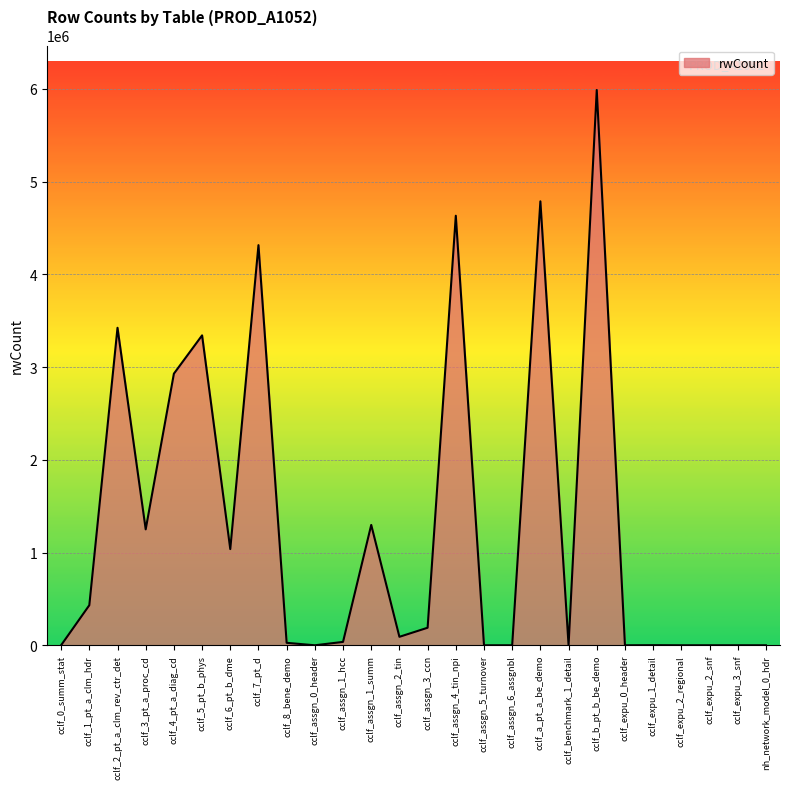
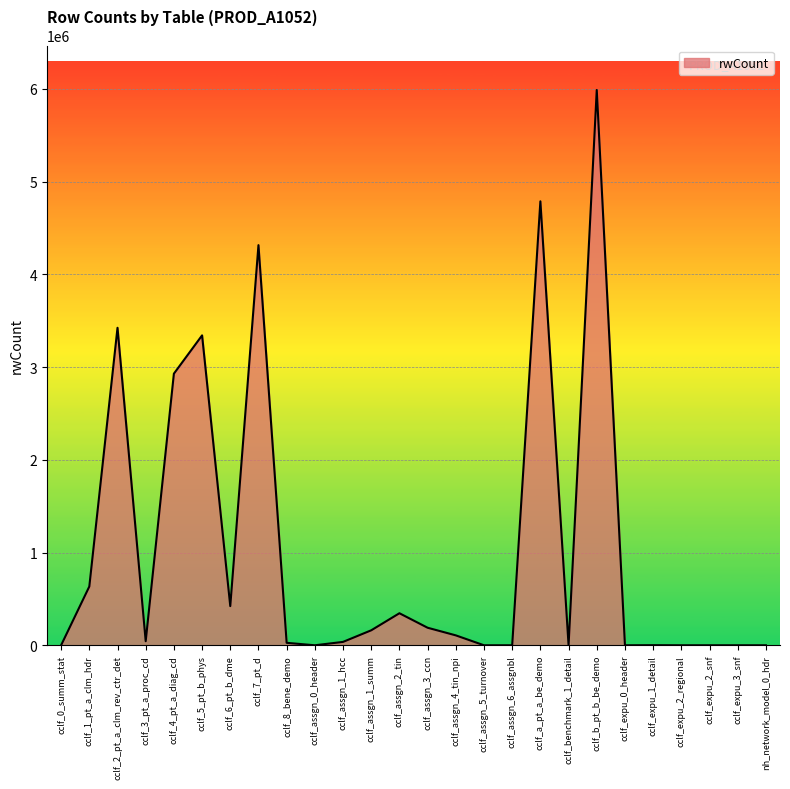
  {
    "cclf_0_summ_stat": 0,
-   "cclf_1_pt_a_clm_hdr": 400000,
+   "cclf_1_pt_a_clm_hdr": 600000,
    "cclf_2_pt_a_clm_rev_ctr_det": 3400000,
-   "cclf_3_pt_a_proc_cd": 1300000,
+   "cclf_3_pt_a_proc_cd": 0,
    "cclf_4_pt_a_diag_cd": 2900000,
    "cclf_5_pt_b_phys": 3300000,
-   "cclf_6_pt_b_dme": 1000000,
+   "cclf_6_pt_b_dme": 400000,
    "cclf_7_pt_d": 4300000,
    "cclf_8_bene_demo": 0,
    "cclf_assgn_0_header": 0,
    "cclf_assgn_1_hcc": 0,
-   "cclf_assgn_1_summ": 1300000,
-   "cclf_assgn_2_tin": 100000,
+   "cclf_assgn_1_summ": 200000,
+   "cclf_assgn_2_tin": 300000,
    "cclf_assgn_3_ccn": 200000,
-   "cclf_assgn_4_tin_npi": 4600000,
+   "cclf_assgn_4_tin_npi": 100000,
    "cclf_assgn_5_turnover": 0,
    "cclf_assgn_6_assgnbl": 0,
    "cclf_a_pt_a_be_demo": 4800000,
    "cclf_benchmark_1_detail": 0,
    "cclf_b_pt_b_be_demo": 6000000,
    "cclf_expu_0_header": 0,
    "cclf_expu_1_detail": 0,
    "cclf_expu_2_regional": 0,
    "cclf_expu_2_snf": 0,
    "cclf_expu_3_snf": 0,
    "nh_network_model_0_hdr": 0
  }
